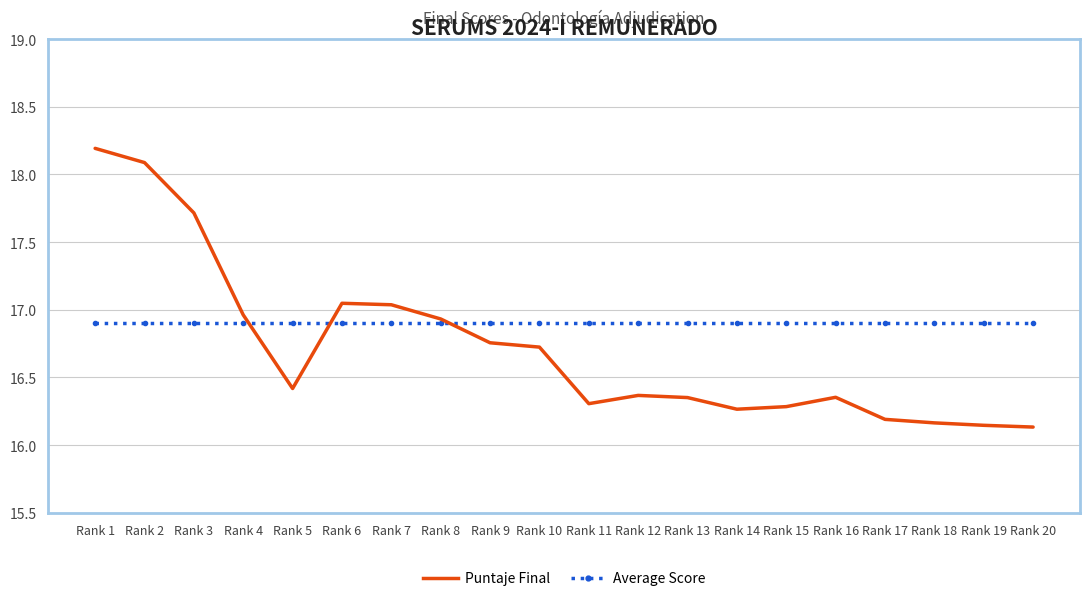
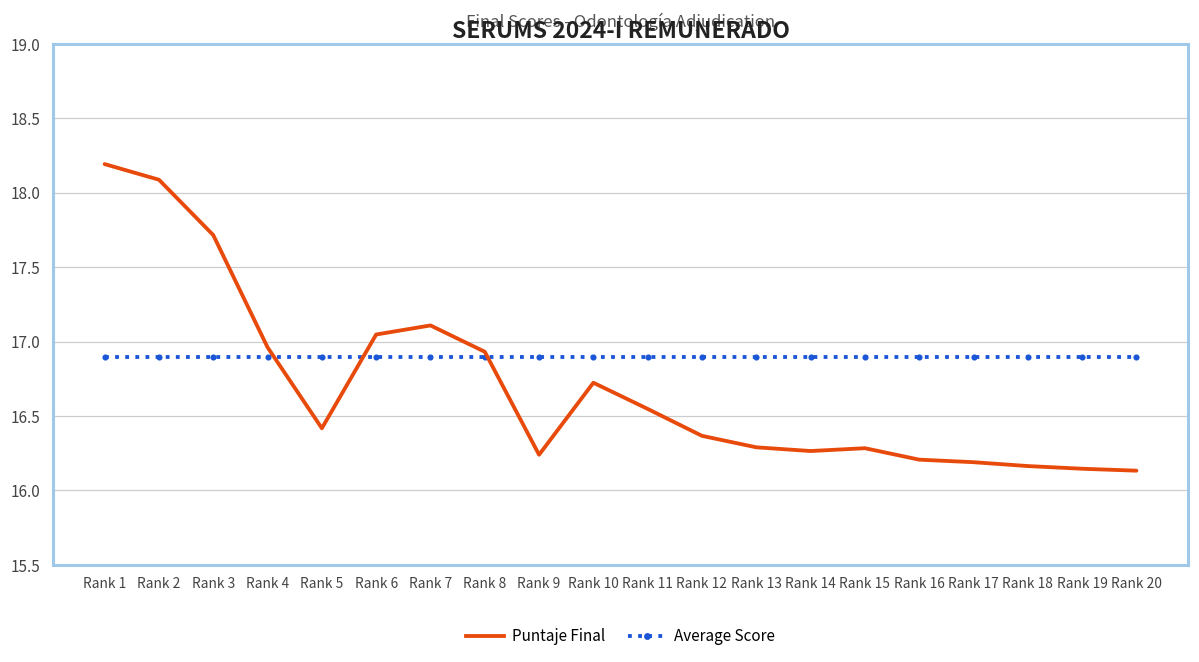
  {
    "Puntaje Final": {
      "Rank 1": 18.19,
      "Rank 2": 18.09,
      "Rank 3": 17.72,
      "Rank 4": 16.96,
      "Rank 5": 16.42,
      "Rank 6": 17.05,
-     "Rank 7": 17.04,
+     "Rank 7": 17.11,
      "Rank 8": 16.93,
-     "Rank 9": 16.76,
+     "Rank 9": 16.24,
      "Rank 10": 16.72,
-     "Rank 11": 16.31,
+     "Rank 11": 16.55,
      "Rank 12": 16.37,
-     "Rank 13": 16.35,
+     "Rank 13": 16.29,
      "Rank 14": 16.27,
      "Rank 15": 16.28,
-     "Rank 16": 16.35,
+     "Rank 16": 16.21,
      "Rank 17": 16.19,
      "Rank 18": 16.16,
      "Rank 19": 16.15,
      "Rank 20": 16.13
    },
    "Average Score": {
      "Rank 1": 16.90,
      "Rank 2": 16.90,
      "Rank 3": 16.90,
      "Rank 4": 16.90,
      "Rank 5": 16.90,
      "Rank 6": 16.90,
      "Rank 7": 16.90,
      "Rank 8": 16.90,
      "Rank 9": 16.90,
      "Rank 10": 16.90,
      "Rank 11": 16.90,
      "Rank 12": 16.90,
      "Rank 13": 16.90,
      "Rank 14": 16.90,
      "Rank 15": 16.90,
      "Rank 16": 16.90,
      "Rank 17": 16.90,
      "Rank 18": 16.90,
      "Rank 19": 16.90,
      "Rank 20": 16.90
    }
  }
